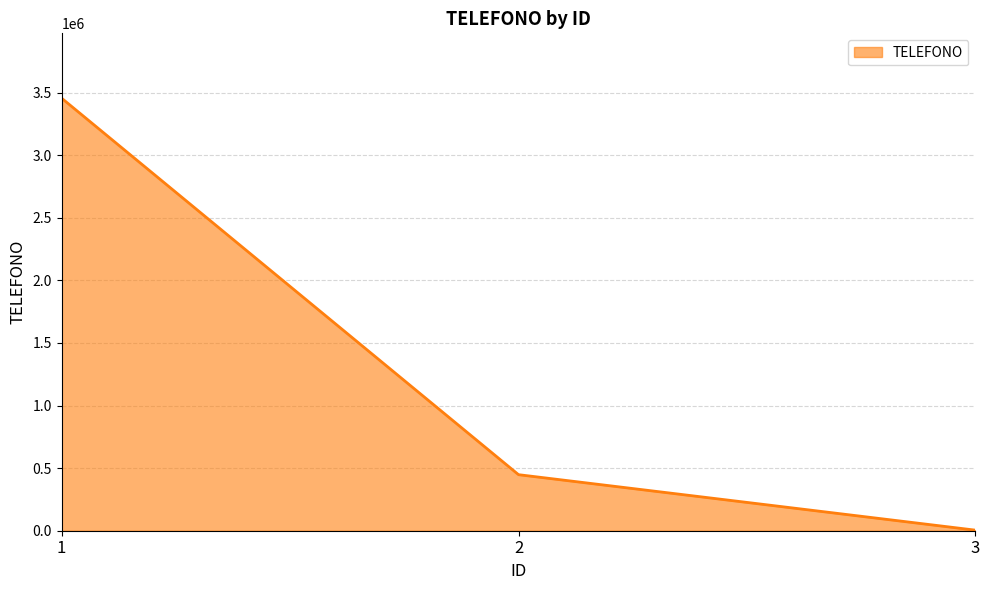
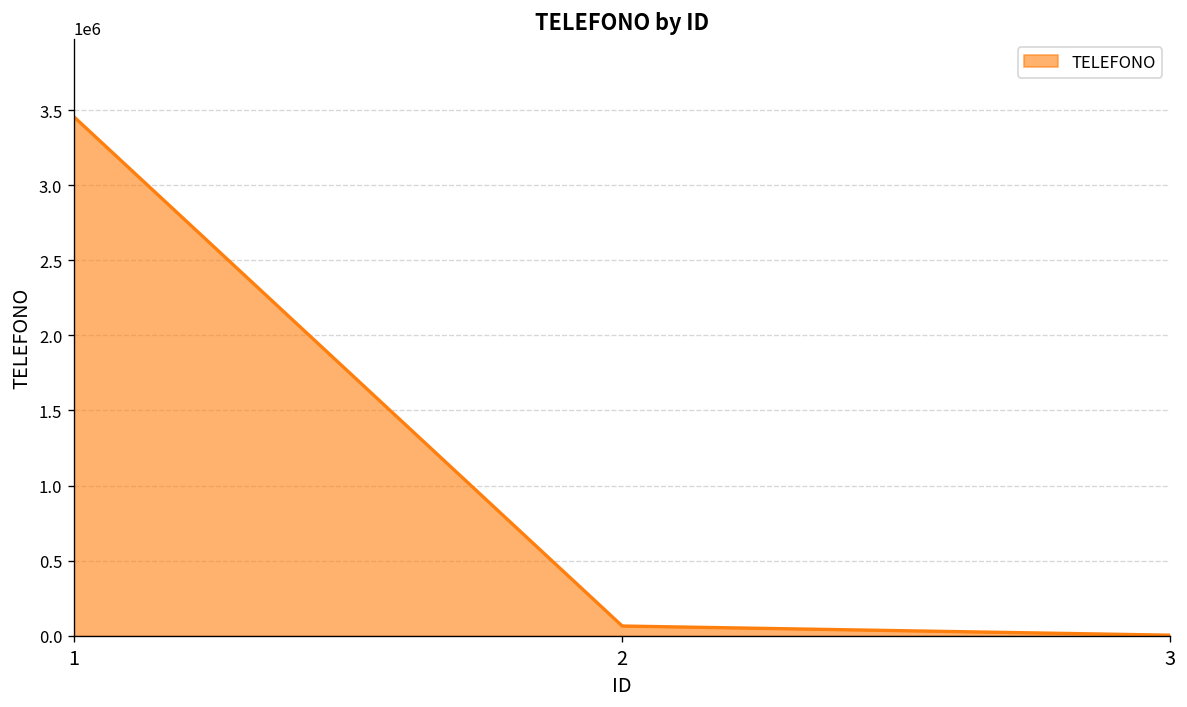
  {
    "1": 3450000,
-   "2": 450000,
+   "2": 70000,
    "3": 0
  }
